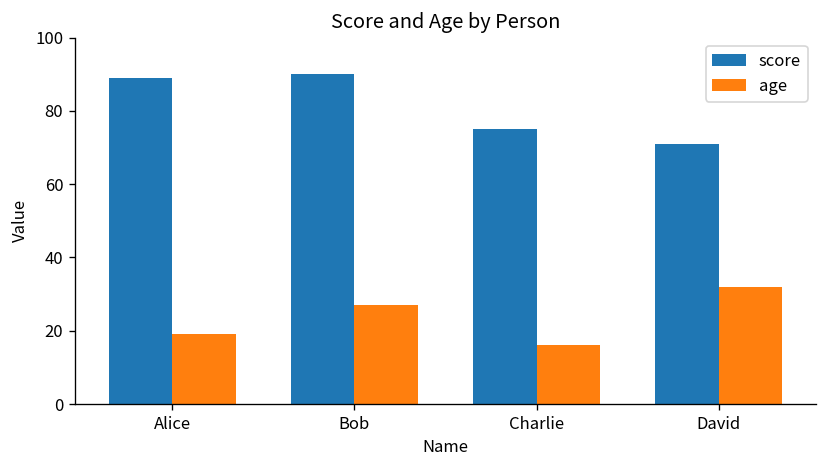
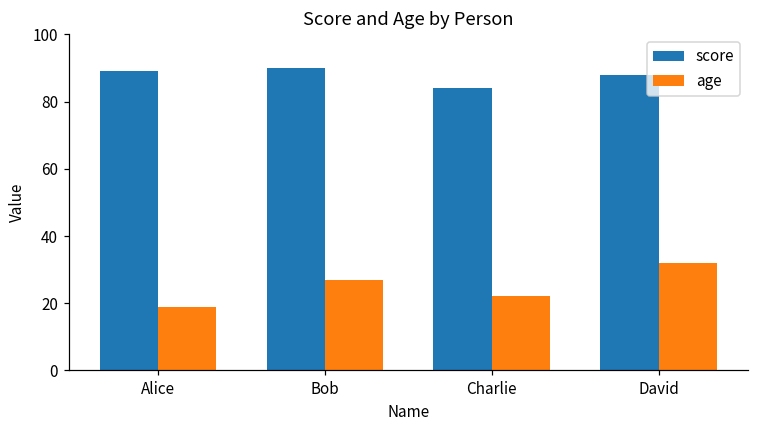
  {
    "score": {
      "Alice": 89,
      "Bob": 90,
-     "Charlie": 75,
-     "David": 71
+     "Charlie": 84,
+     "David": 88
    },
    "age": {
      "Alice": 19,
      "Bob": 27,
-     "Charlie": 16,
+     "Charlie": 22,
      "David": 32
    }
  }
